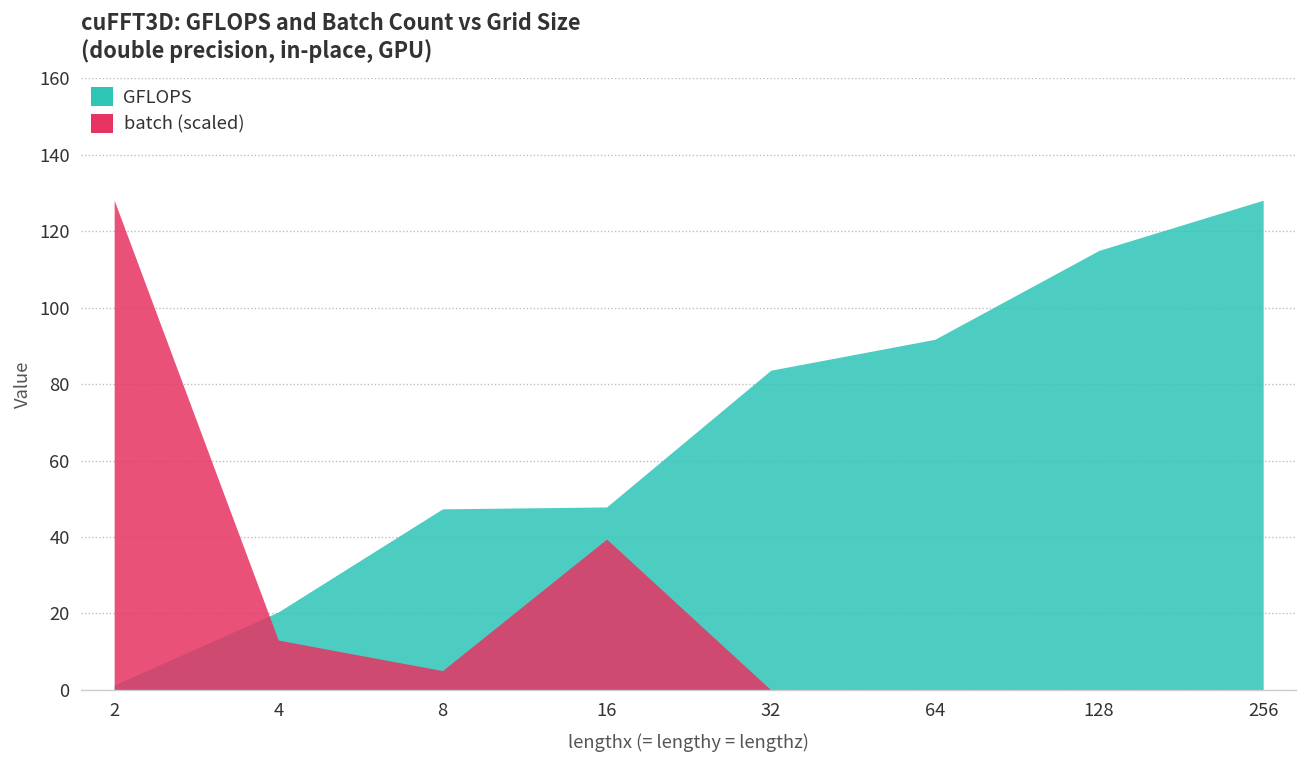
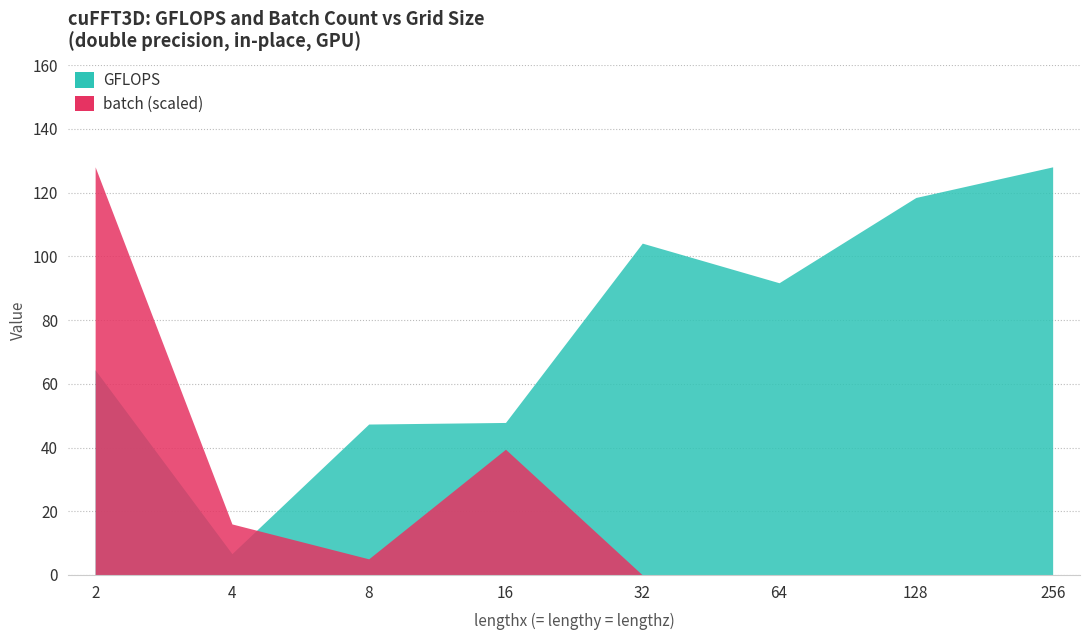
  {
    "GFLOPS": {
-     "2": 1,
-     "4": 20,
+     "2": 64,
+     "4": 7,
      "8": 47,
      "16": 48,
-     "32": 84,
+     "32": 104,
      "64": 92,
-     "128": 115,
+     "128": 118,
      "256": 128
    },
    "batch (scaled)": {
      "2": 128,
-     "4": 13,
+     "4": 16,
      "8": 5,
      "16": 39,
      "32": 0,
      "64": 0,
      "128": 0,
      "256": 0
    }
  }
